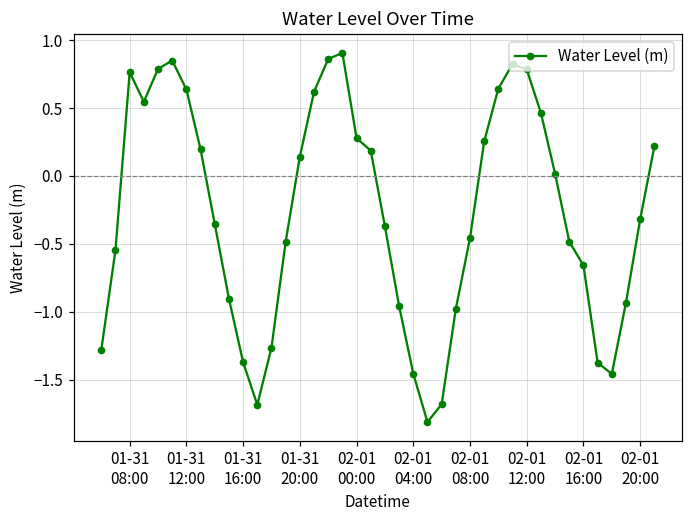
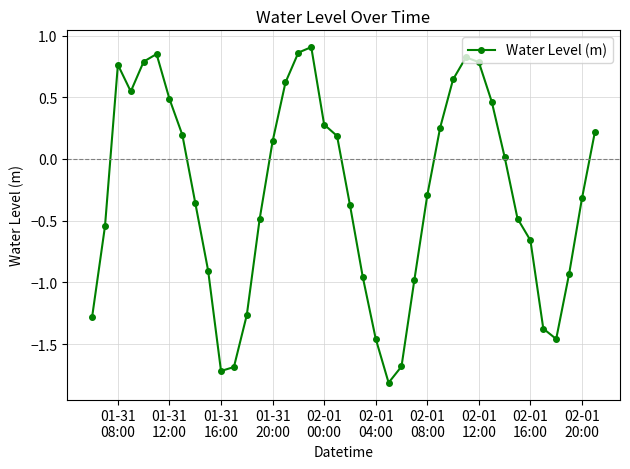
  {
    "01-31 08:00": 0.76,
-   "01-31 12:00": 0.64,
-   "01-31 16:00": -1.37,
+   "01-31 12:00": 0.49,
+   "01-31 16:00": -1.72,
    "01-31 20:00": 0.14,
    "02-01 00:00": 0.28,
    "02-01 04:00": -1.46,
-   "02-01 08:00": -0.46,
+   "02-01 08:00": -0.29,
    "02-01 16:00": -0.66,
    "02-01 20:00": -0.32
  }
